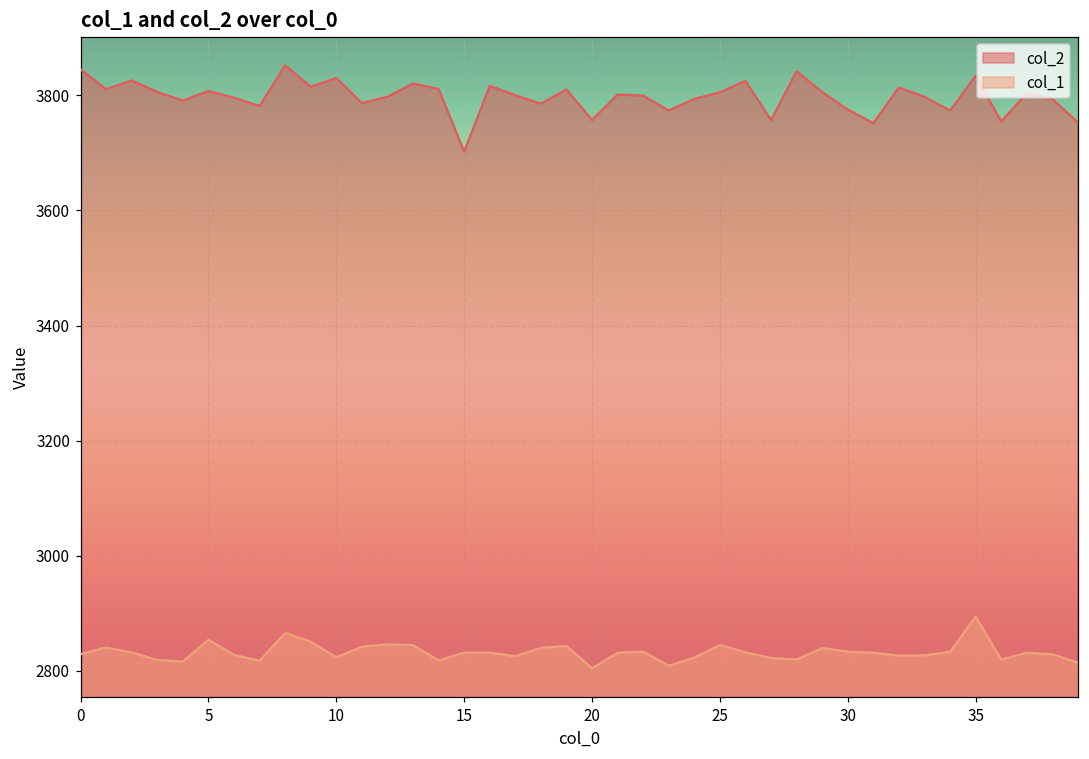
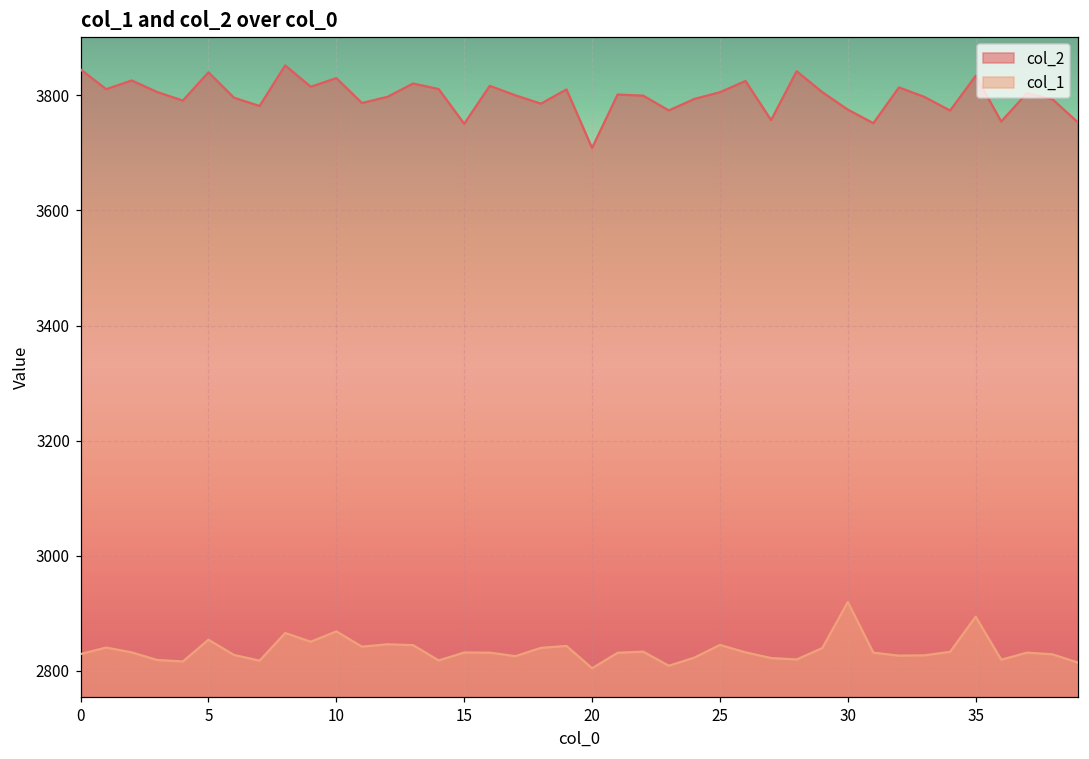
  {
    "col_2": {
      "0": 3840,
-     "5": 3810,
+     "5": 3840,
      "10": 3830,
-     "15": 3700,
-     "20": 3760,
+     "15": 3750,
+     "20": 3710,
      "25": 3810,
      "30": 3780,
      "35": 3830
    },
    "col_1": {
      "0": 2830,
      "5": 2850,
-     "10": 2820,
+     "10": 2870,
      "15": 2830,
      "20": 2800,
      "25": 2850,
-     "30": 2830,
+     "30": 2920,
      "35": 2890
    }
  }
